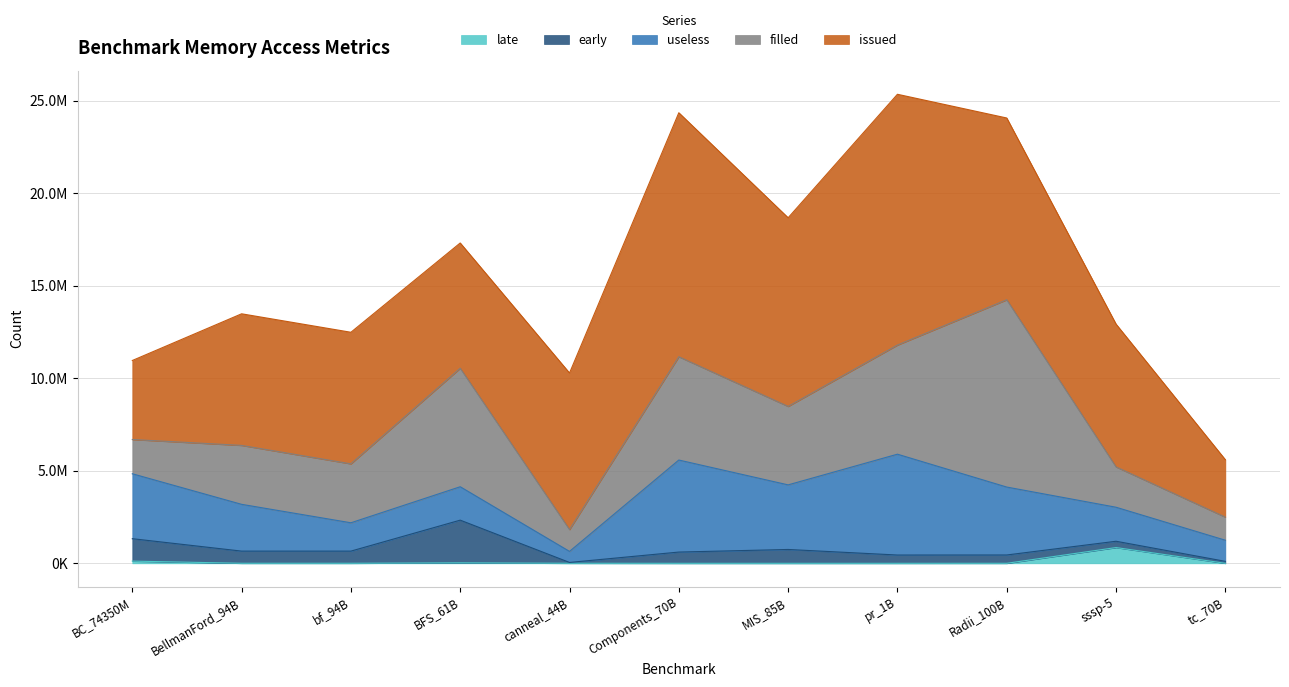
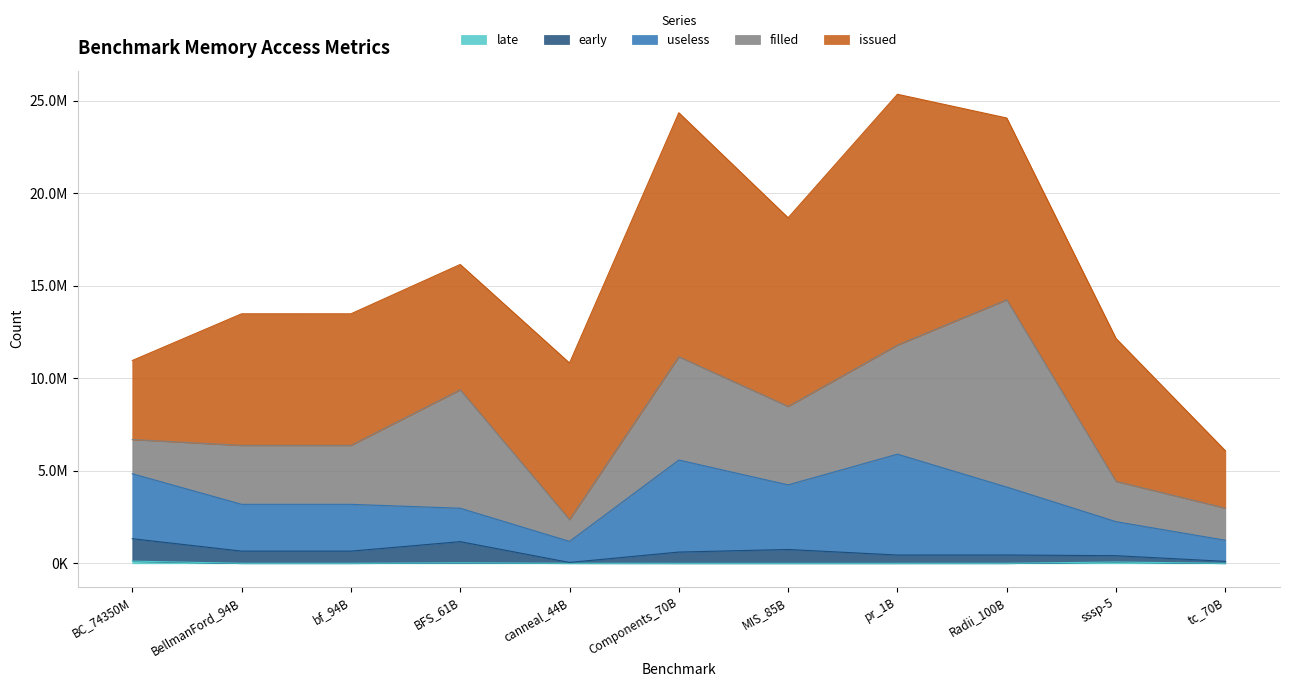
  {
    "late": {
      "BC_74350M": 100000,
      "BellmanFord_94B": 0,
      "bf_94B": 0,
      "BFS_61B": 0,
      "Components_70B": 0,
      "MIS_85B": 0,
      "pr_1B": 0,
      "Radii_100B": 0,
-     "sssp-5": 900000
+     "sssp-5": 100000
    },
    "early": {
      "BC_74350M": 1200000,
      "BellmanFord_94B": 700000,
      "bf_94B": 700000,
-     "BFS_61B": 2300000,
+     "BFS_61B": 1100000,
      "Components_70B": 600000,
      "MIS_85B": 700000,
      "pr_1B": 400000,
      "Radii_100B": 400000,
      "sssp-5": 300000
    },
    "useless": {
      "BC_74350M": 3500000,
      "BellmanFord_94B": 2500000,
-     "bf_94B": 1500000,
+     "bf_94B": 2500000,
      "BFS_61B": 1800000,
-     "canneal_44B": 600000,
+     "canneal_44B": 1100000,
      "Components_70B": 5000000,
      "MIS_85B": 3500000,
      "pr_1B": 5400000,
      "Radii_100B": 3700000,
      "sssp-5": 1800000,
      "tc_70B": 1100000
    },
    "filled": {
      "BC_74350M": 1800000,
      "BellmanFord_94B": 3200000,
      "bf_94B": 3200000,
      "BFS_61B": 6400000,
      "canneal_44B": 1200000,
      "Components_70B": 5600000,
      "MIS_85B": 4200000,
      "pr_1B": 5900000,
      "Radii_100B": 10100000,
      "sssp-5": 2200000,
-     "tc_70B": 1200000
+     "tc_70B": 1700000
    },
    "issued": {
      "BC_74350M": 4300000,
      "BellmanFord_94B": 7100000,
      "bf_94B": 7100000,
      "BFS_61B": 6800000,
      "canneal_44B": 8500000,
      "Components_70B": 13200000,
      "MIS_85B": 10200000,
      "pr_1B": 13500000,
      "Radii_100B": 9800000,
      "sssp-5": 7700000,
      "tc_70B": 3100000
    }
  }
